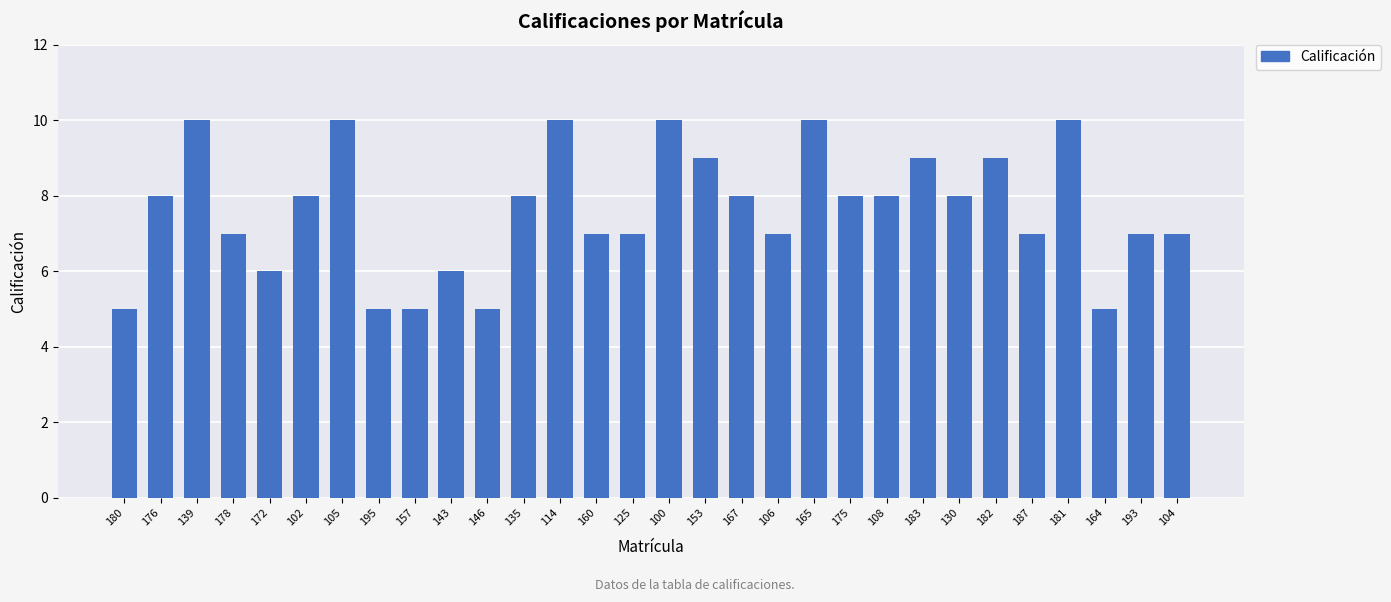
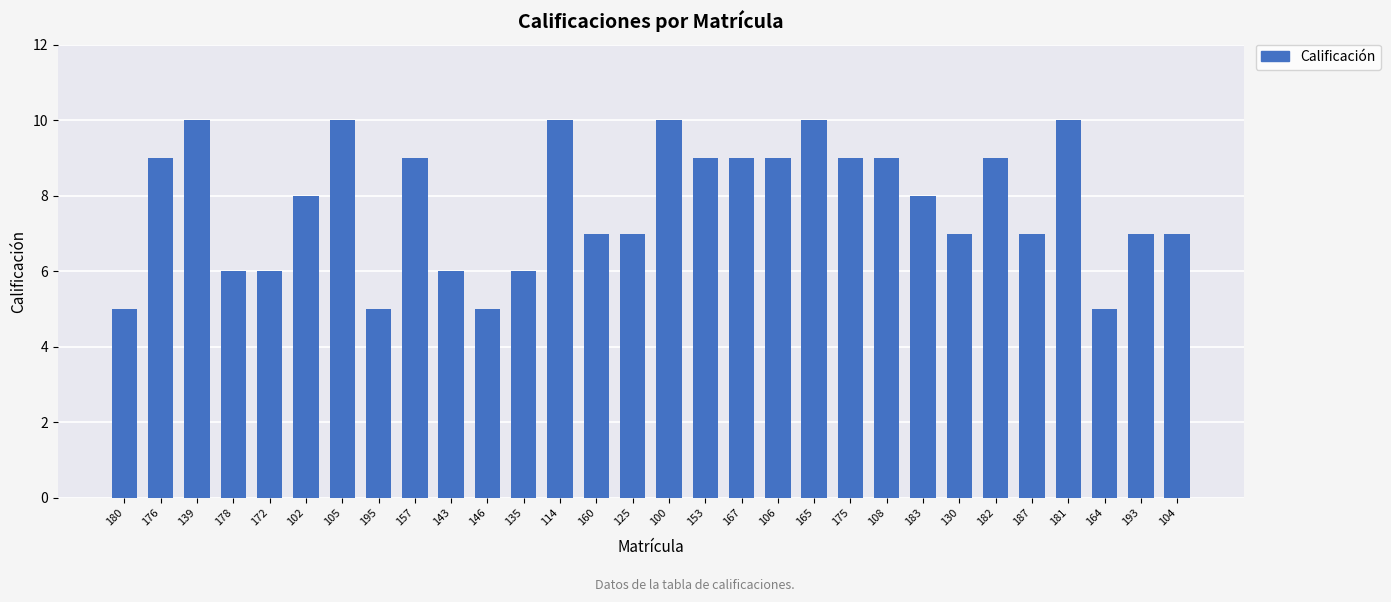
  {
    "180": 5,
-   "176": 8,
+   "176": 9,
    "139": 10,
-   "178": 7,
+   "178": 6,
    "172": 6,
    "102": 8,
    "105": 10,
    "195": 5,
-   "157": 5,
+   "157": 9,
    "143": 6,
    "146": 5,
-   "135": 8,
+   "135": 6,
    "114": 10,
    "160": 7,
    "125": 7,
    "100": 10,
    "153": 9,
-   "167": 8,
-   "106": 7,
+   "167": 9,
+   "106": 9,
    "165": 10,
-   "175": 8,
-   "108": 8,
-   "183": 9,
-   "130": 8,
+   "175": 9,
+   "108": 9,
+   "183": 8,
+   "130": 7,
    "182": 9,
    "187": 7,
    "181": 10,
    "164": 5,
    "193": 7,
    "104": 7
  }
